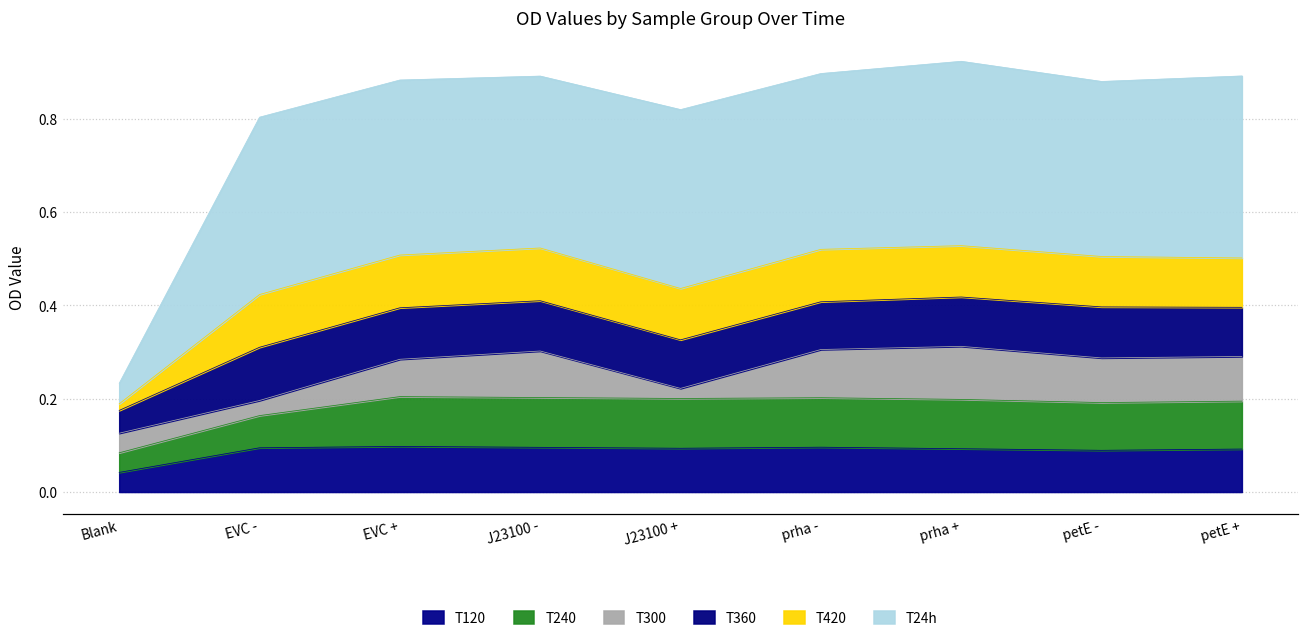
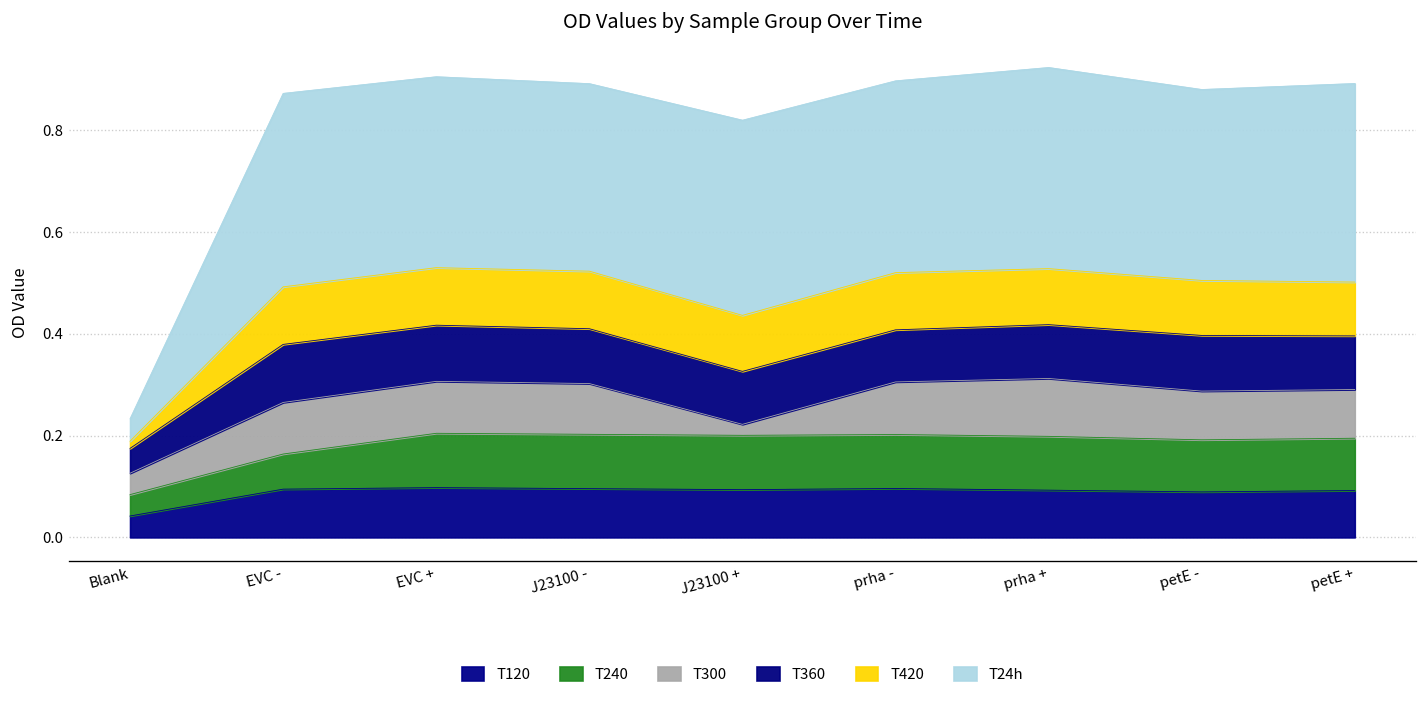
  {
    "T240": {
      "Blank": 0.04,
      "EVC -": 0.07,
      "EVC +": 0.11,
      "J23100 -": 0.11,
      "J23100 +": 0.11,
      "prha -": 0.11,
      "prha +": 0.11,
      "petE -": 0.10,
      "petE +": 0.10
    },
    "T300": {
      "Blank": 0.04,
-     "EVC -": 0.03,
-     "EVC +": 0.08,
+     "EVC -": 0.10,
+     "EVC +": 0.10,
      "J23100 -": 0.10,
      "J23100 +": 0.02,
      "prha -": 0.10,
      "prha +": 0.11,
      "petE -": 0.10,
      "petE +": 0.10
    },
    "T420": {
      "Blank": 0.01,
      "EVC -": 0.11,
      "EVC +": 0.11,
      "J23100 -": 0.11,
      "J23100 +": 0.11,
      "prha -": 0.11,
      "prha +": 0.11,
      "petE -": 0.11,
      "petE +": 0.11
    },
    "T24h": {
      "Blank": 0.04,
      "EVC -": 0.38,
      "EVC +": 0.38,
      "J23100 -": 0.37,
      "J23100 +": 0.38,
      "prha -": 0.38,
      "prha +": 0.40,
      "petE -": 0.38,
      "petE +": 0.39
    }
  }
